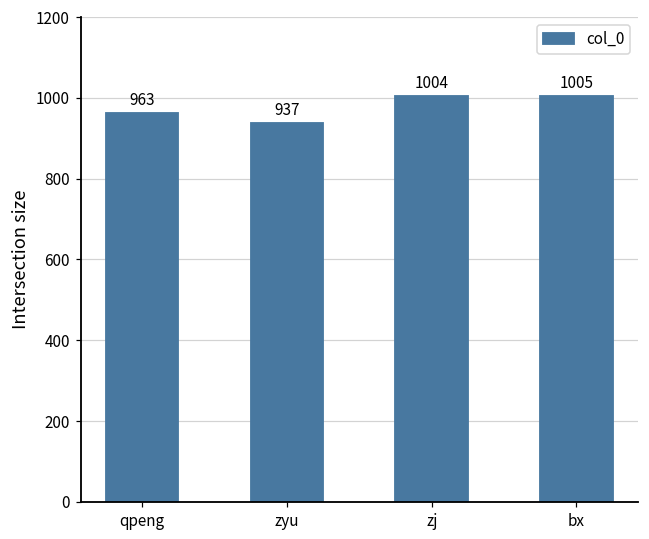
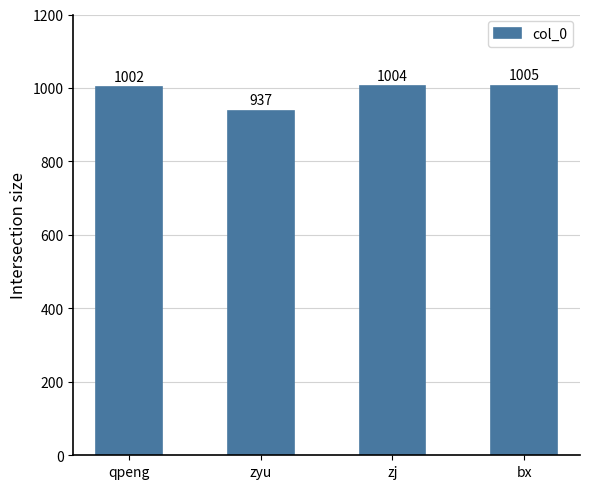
  {
-   "qpeng": 963,
+   "qpeng": 1002,
    "zyu": 937,
    "zj": 1004,
    "bx": 1005
  }
